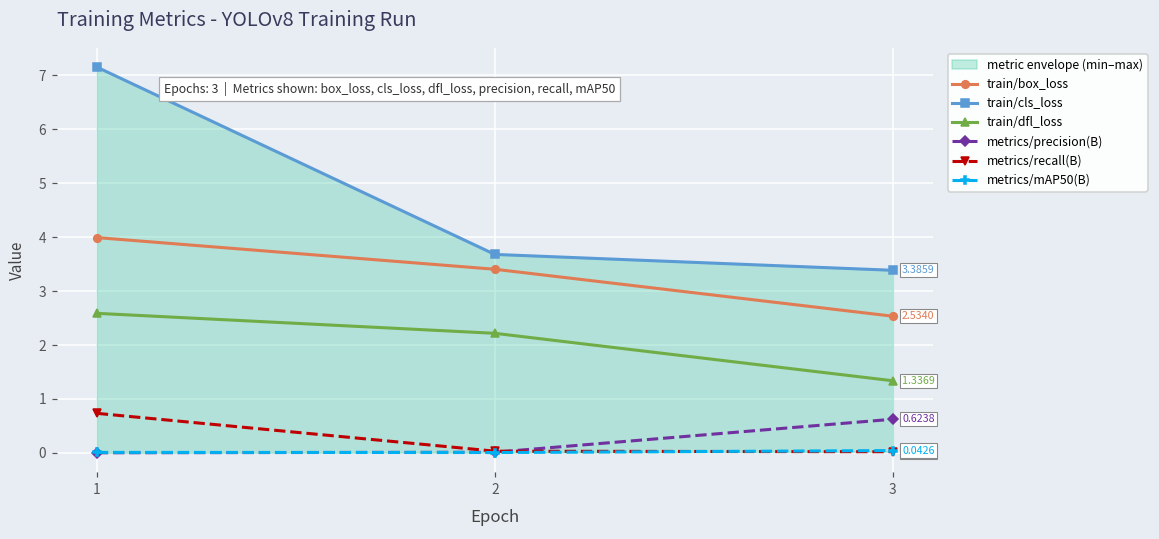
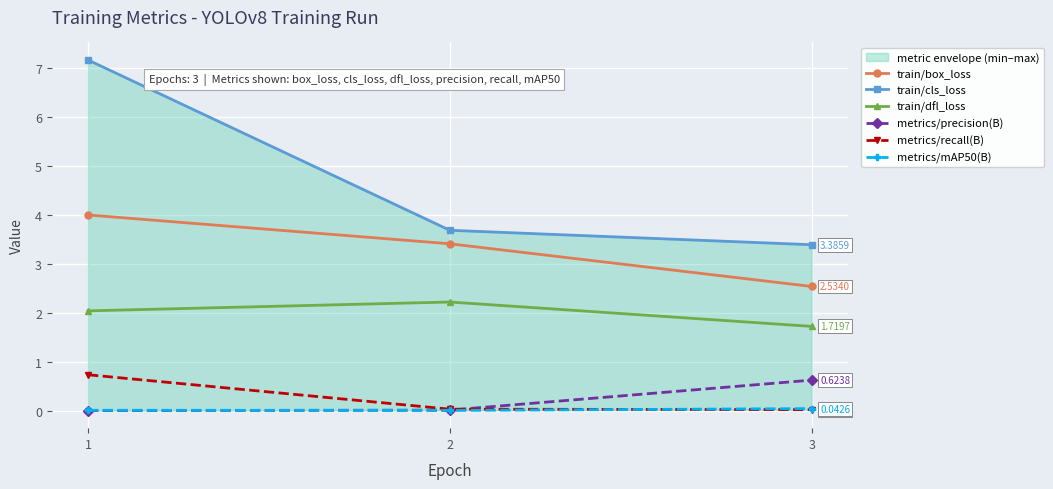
  {
    "train/box_loss": {
      "1": 4.0,
      "2": 3.4
    },
    "metric envelope (min–max)": {
      "1": 7.2,
      "2": 3.7
    },
    "train/dfl_loss": {
-     "1": 2.6,
-     "3": 1.3369
+     "1": 2.0,
+     "3": 1.7197
    },
    "metrics/recall(B)": {
      "1": 0.7
    }
  }
